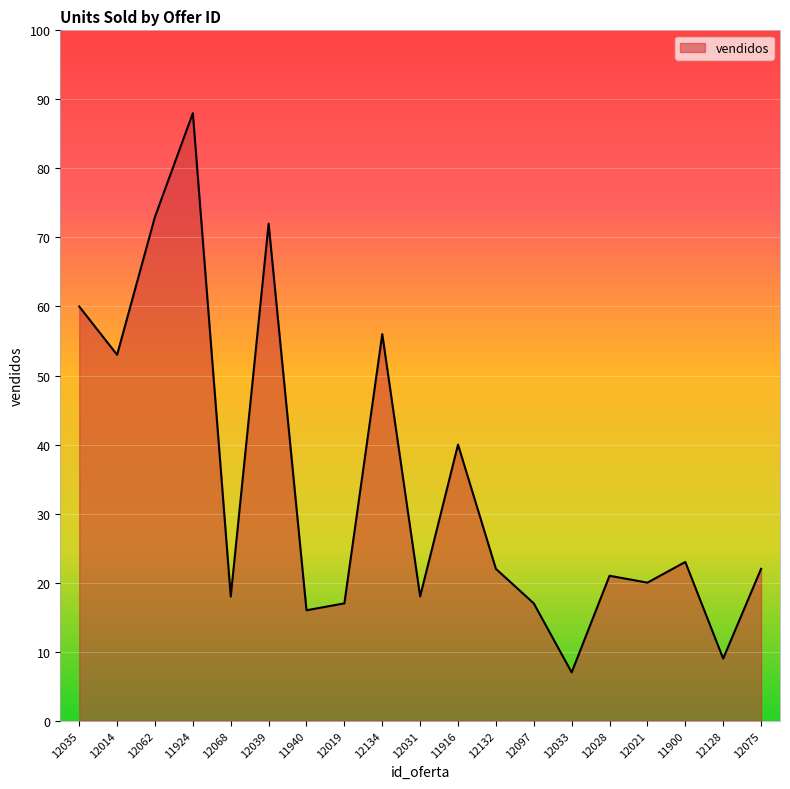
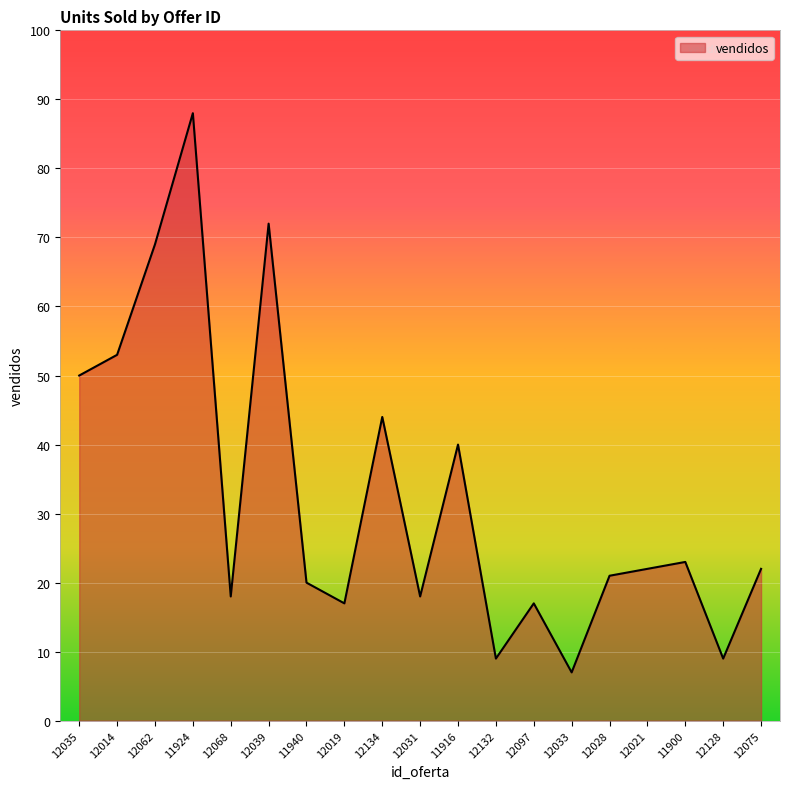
  {
-   "12035": 60,
+   "12035": 50,
    "12014": 53,
-   "12062": 73,
+   "12062": 69,
    "11924": 88,
    "12068": 18,
    "12039": 72,
-   "11940": 16,
+   "11940": 20,
    "12019": 17,
-   "12134": 56,
+   "12134": 44,
    "12031": 18,
    "11916": 40,
-   "12132": 22,
+   "12132": 9,
    "12097": 17,
    "12033": 7,
    "12028": 21,
-   "12021": 20,
+   "12021": 22,
    "11900": 23,
    "12128": 9,
    "12075": 22
  }
